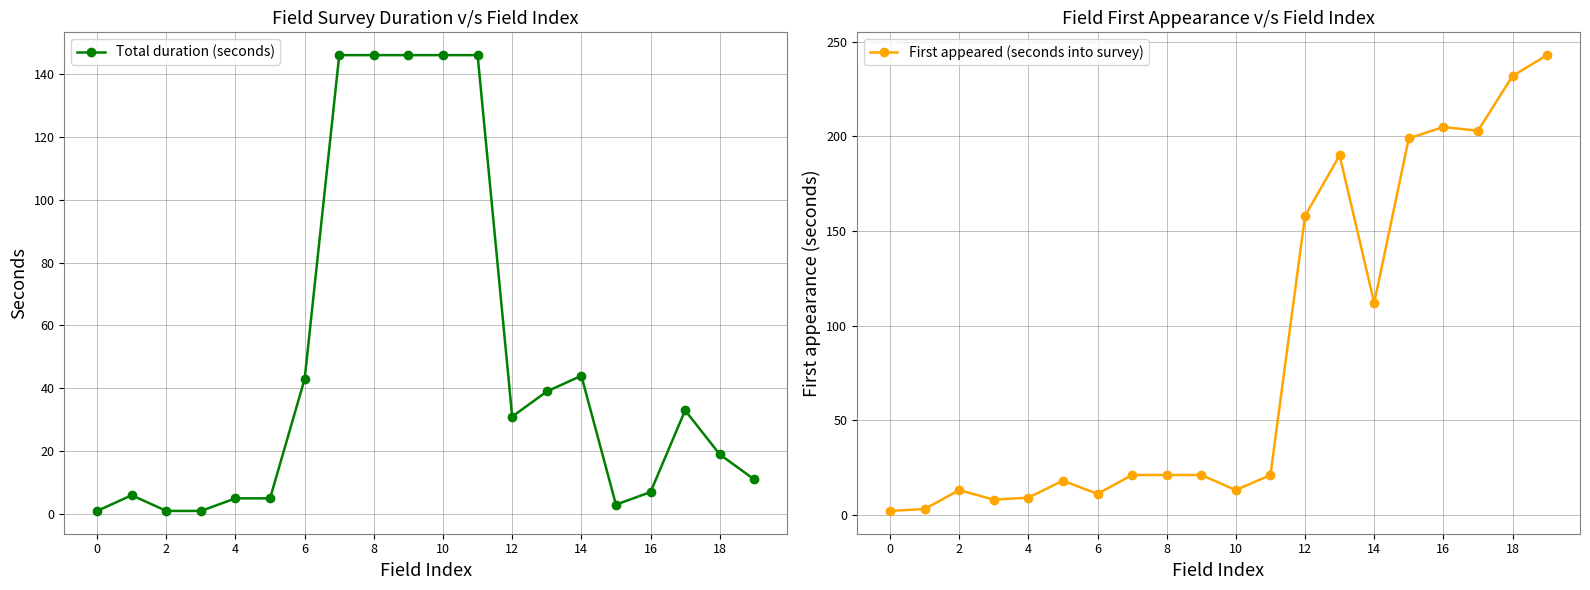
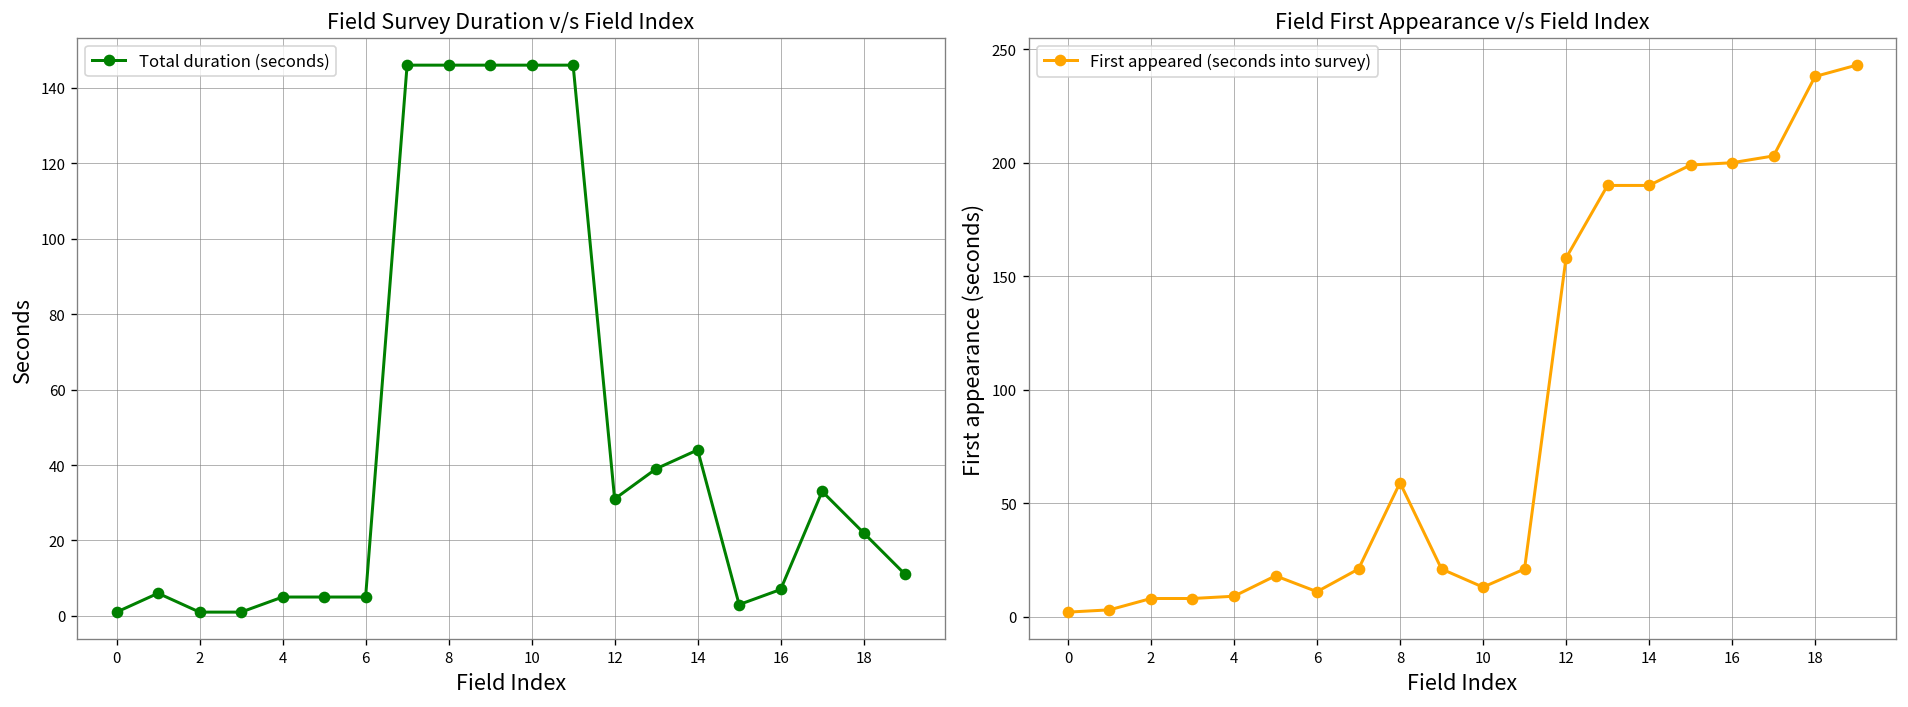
  {
    "Field Survey Duration v/s Field Index": {
      "0": 1,
      "2": 1,
      "4": 5,
-     "6": 43,
+     "6": 5,
      "8": 146,
      "10": 146,
      "12": 31,
      "14": 44,
      "16": 7,
-     "18": 19
+     "18": 22
    },
    "Field First Appearance v/s Field Index": {
      "0": 2,
-     "2": 13,
+     "2": 8,
      "4": 9,
      "6": 11,
-     "8": 21,
+     "8": 59,
      "10": 13,
      "12": 158,
-     "14": 112,
-     "16": 205,
-     "18": 232
+     "14": 190,
+     "16": 200,
+     "18": 238
    }
  }
